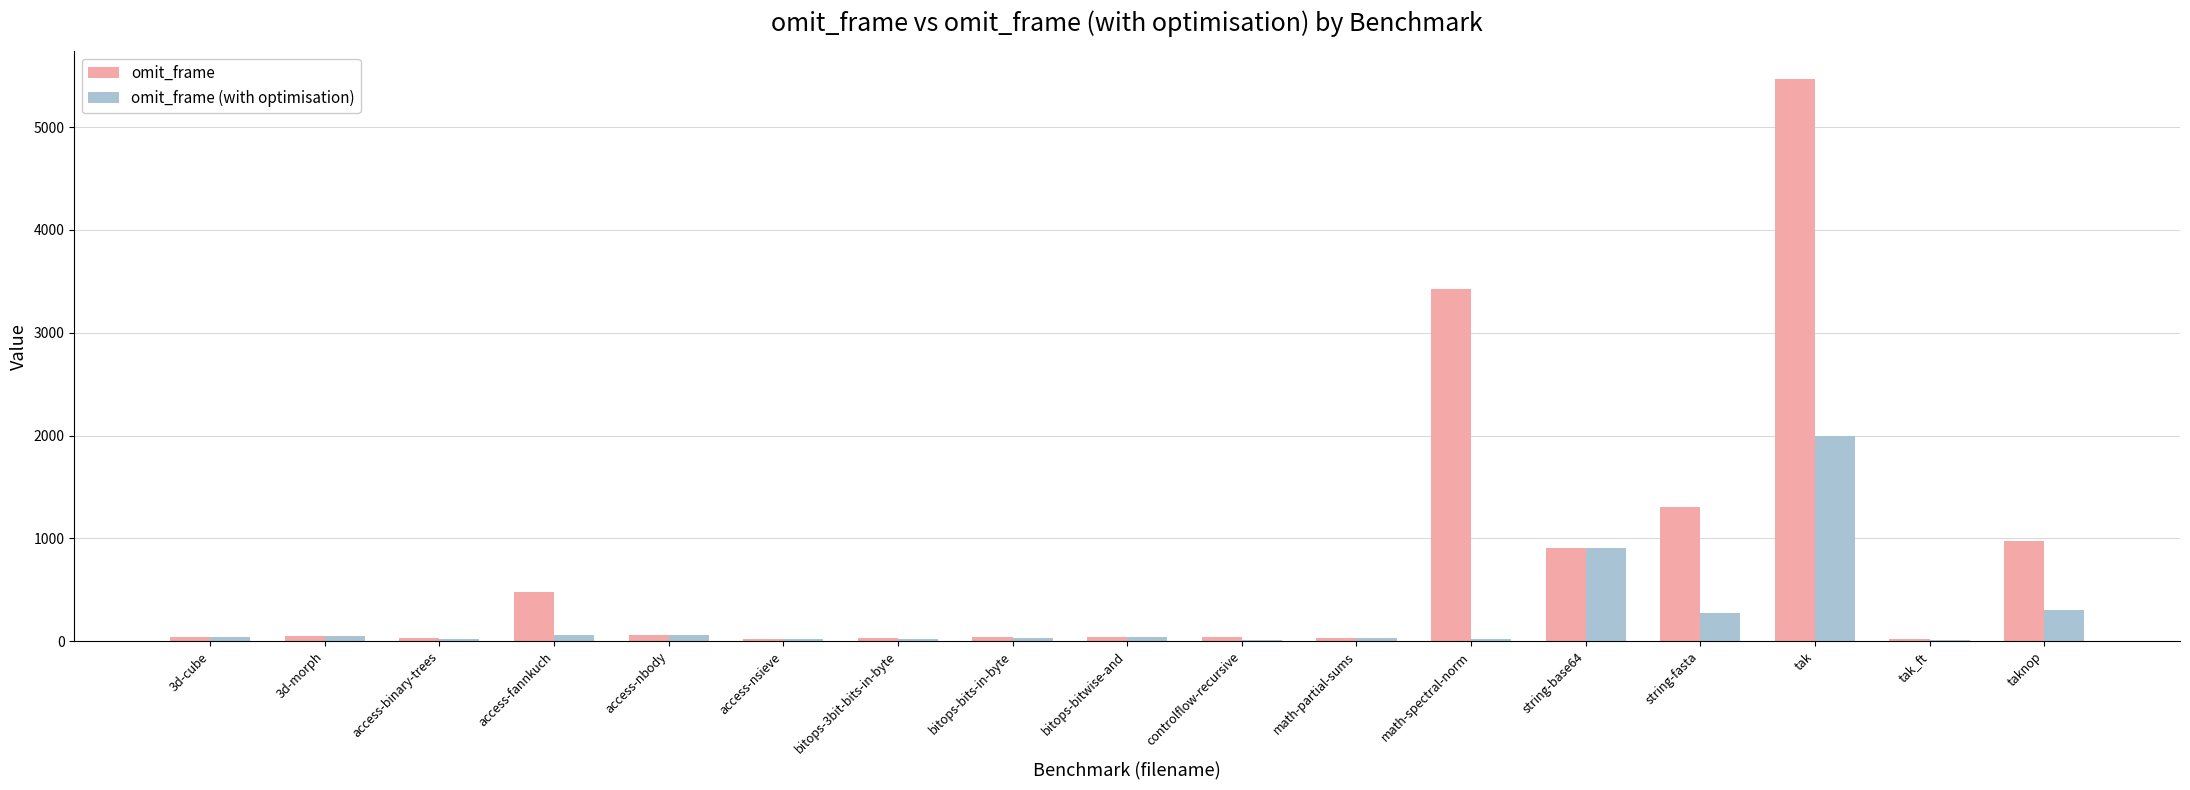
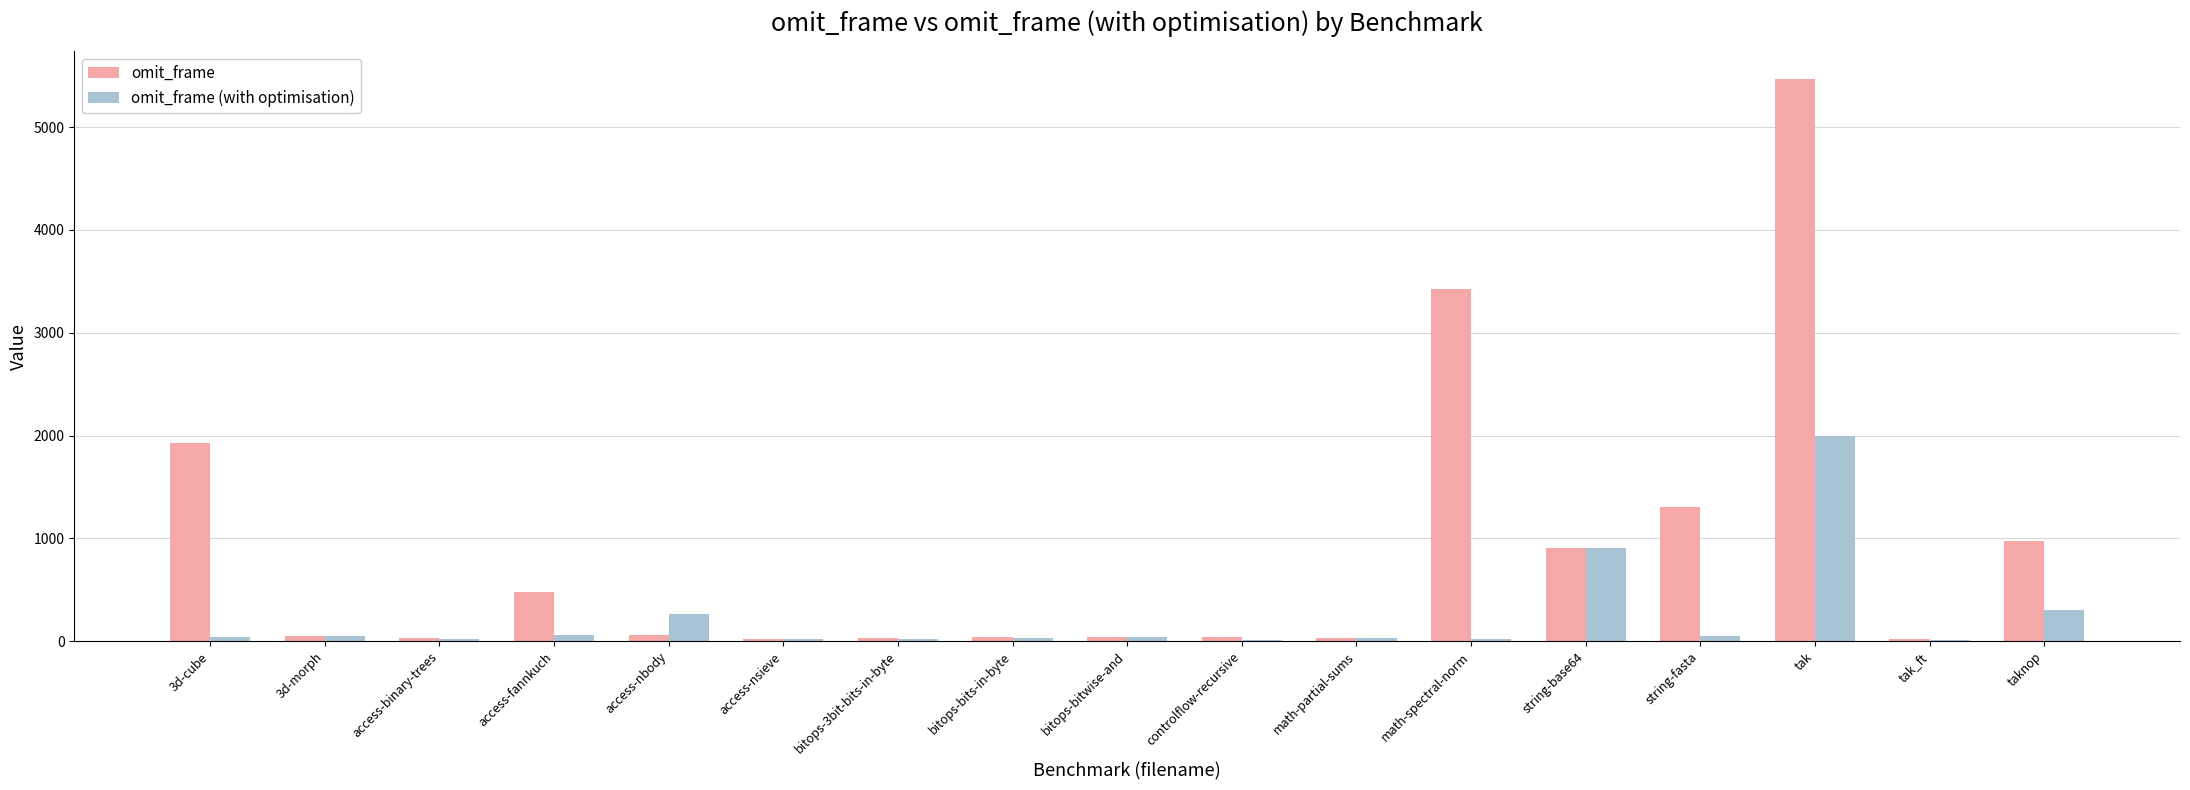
  {
    "omit_frame": {
-     "3d-cube": 40,
+     "3d-cube": 1930,
      "3d-morph": 50,
      "access-binary-trees": 30,
      "access-fannkuch": 480,
      "access-nbody": 60,
      "access-nsieve": 20,
      "bitops-3bit-bits-in-byte": 30,
      "bitops-bits-in-byte": 40,
      "bitops-bitwise-and": 40,
      "controlflow-recursive": 40,
      "math-partial-sums": 30,
      "math-spectral-norm": 3430,
      "string-base64": 900,
      "string-fasta": 1300,
      "tak": 5460,
      "tak_ft": 20,
      "taknop": 970
    },
    "omit_frame (with optimisation)": {
      "3d-cube": 40,
      "3d-morph": 50,
      "access-fannkuch": 60,
-     "access-nbody": 60,
+     "access-nbody": 260,
      "bitops-bits-in-byte": 30,
      "bitops-bitwise-and": 40,
      "math-partial-sums": 30,
      "string-base64": 910,
-     "string-fasta": 270,
+     "string-fasta": 50,
      "tak": 1990,
      "taknop": 300
    }
  }
